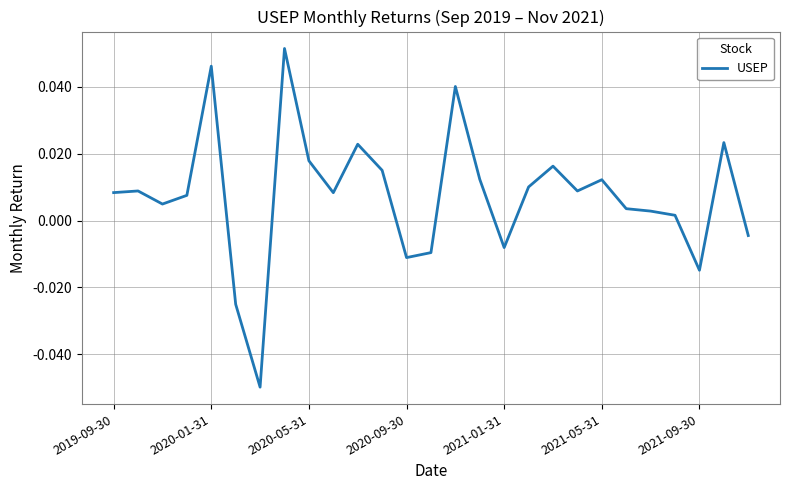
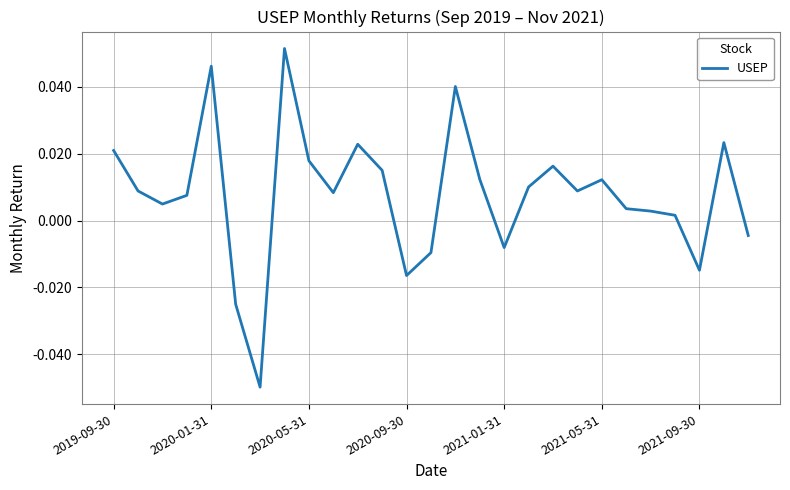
  {
-   "2019-09-30": 0.008,
+   "2019-09-30": 0.021,
    "2020-01-31": 0.046,
    "2020-05-31": 0.018,
-   "2020-09-30": -0.011,
+   "2020-09-30": -0.016,
    "2021-01-31": -0.008,
    "2021-05-31": 0.012,
    "2021-09-30": -0.015
  }
